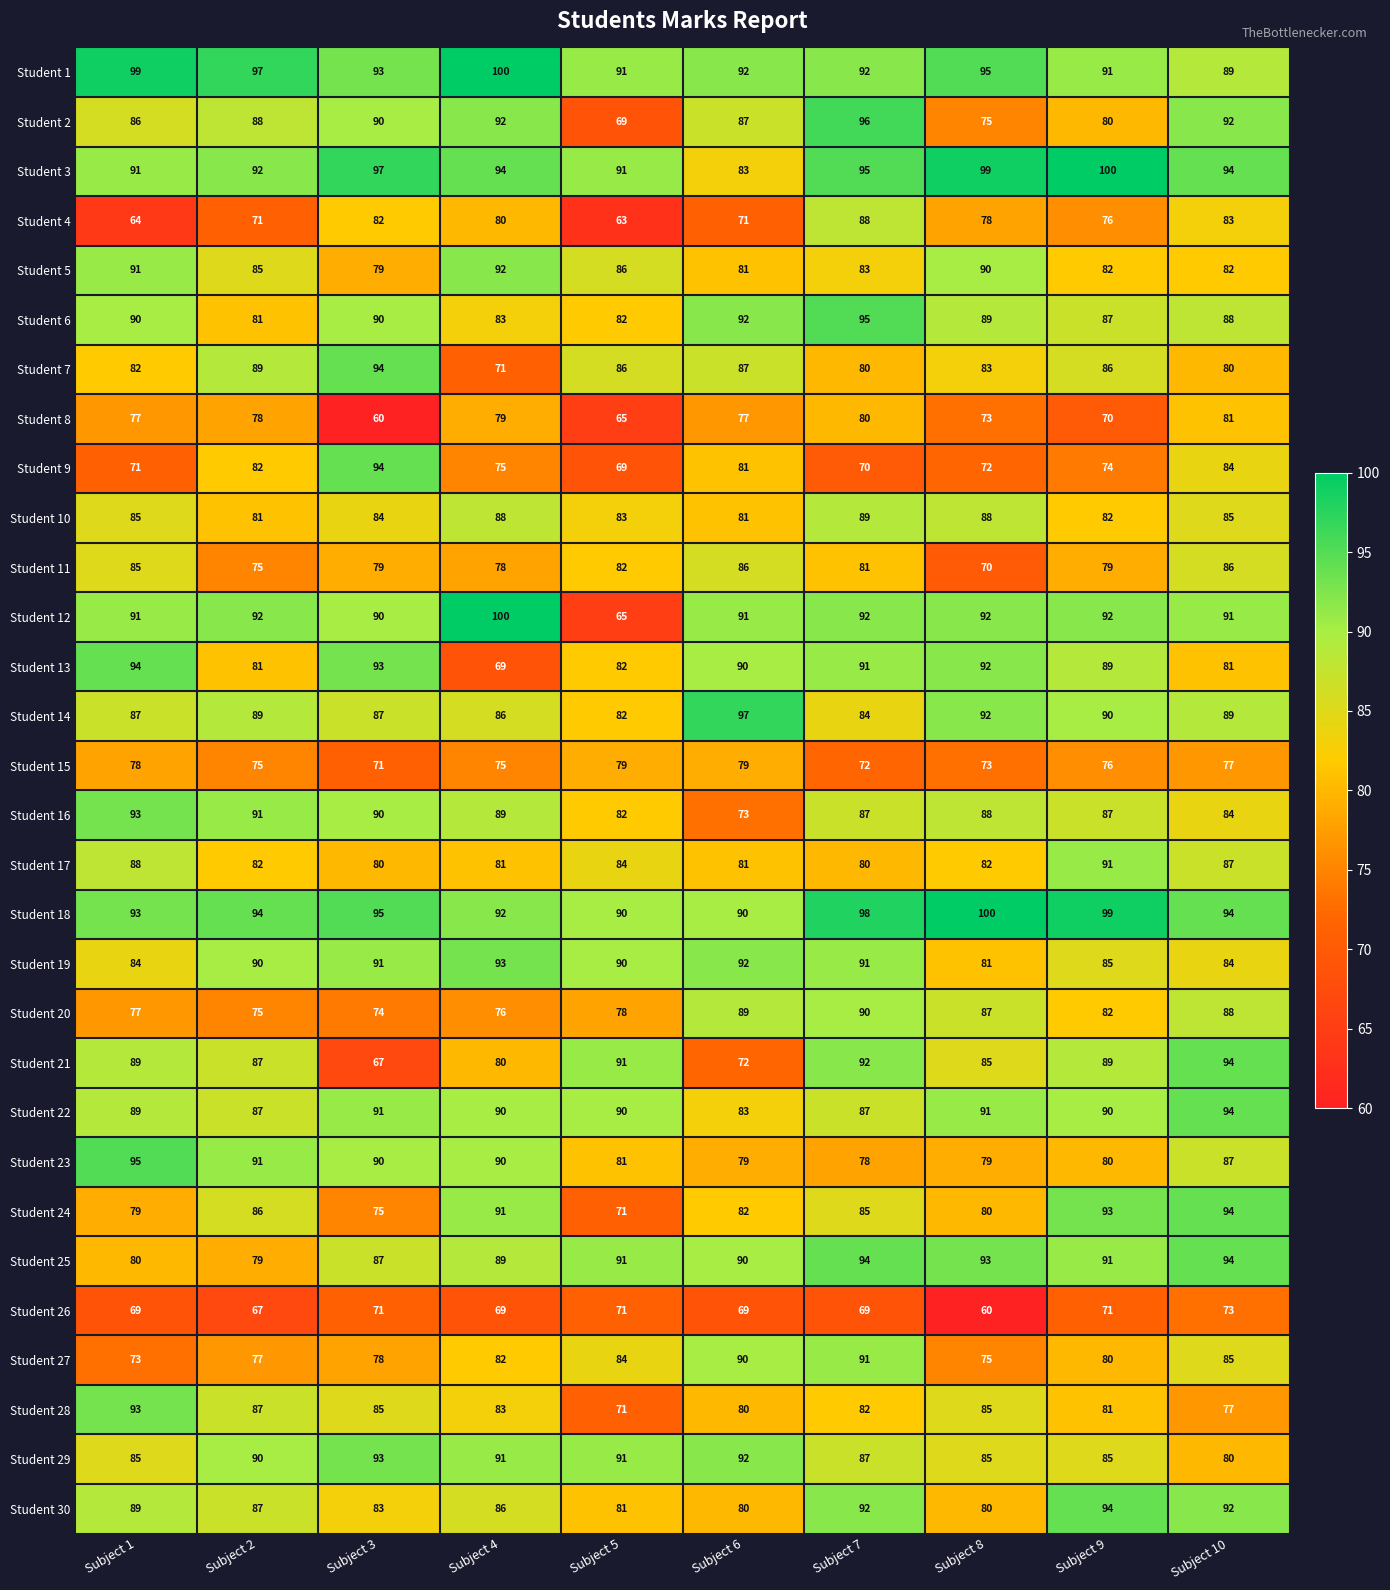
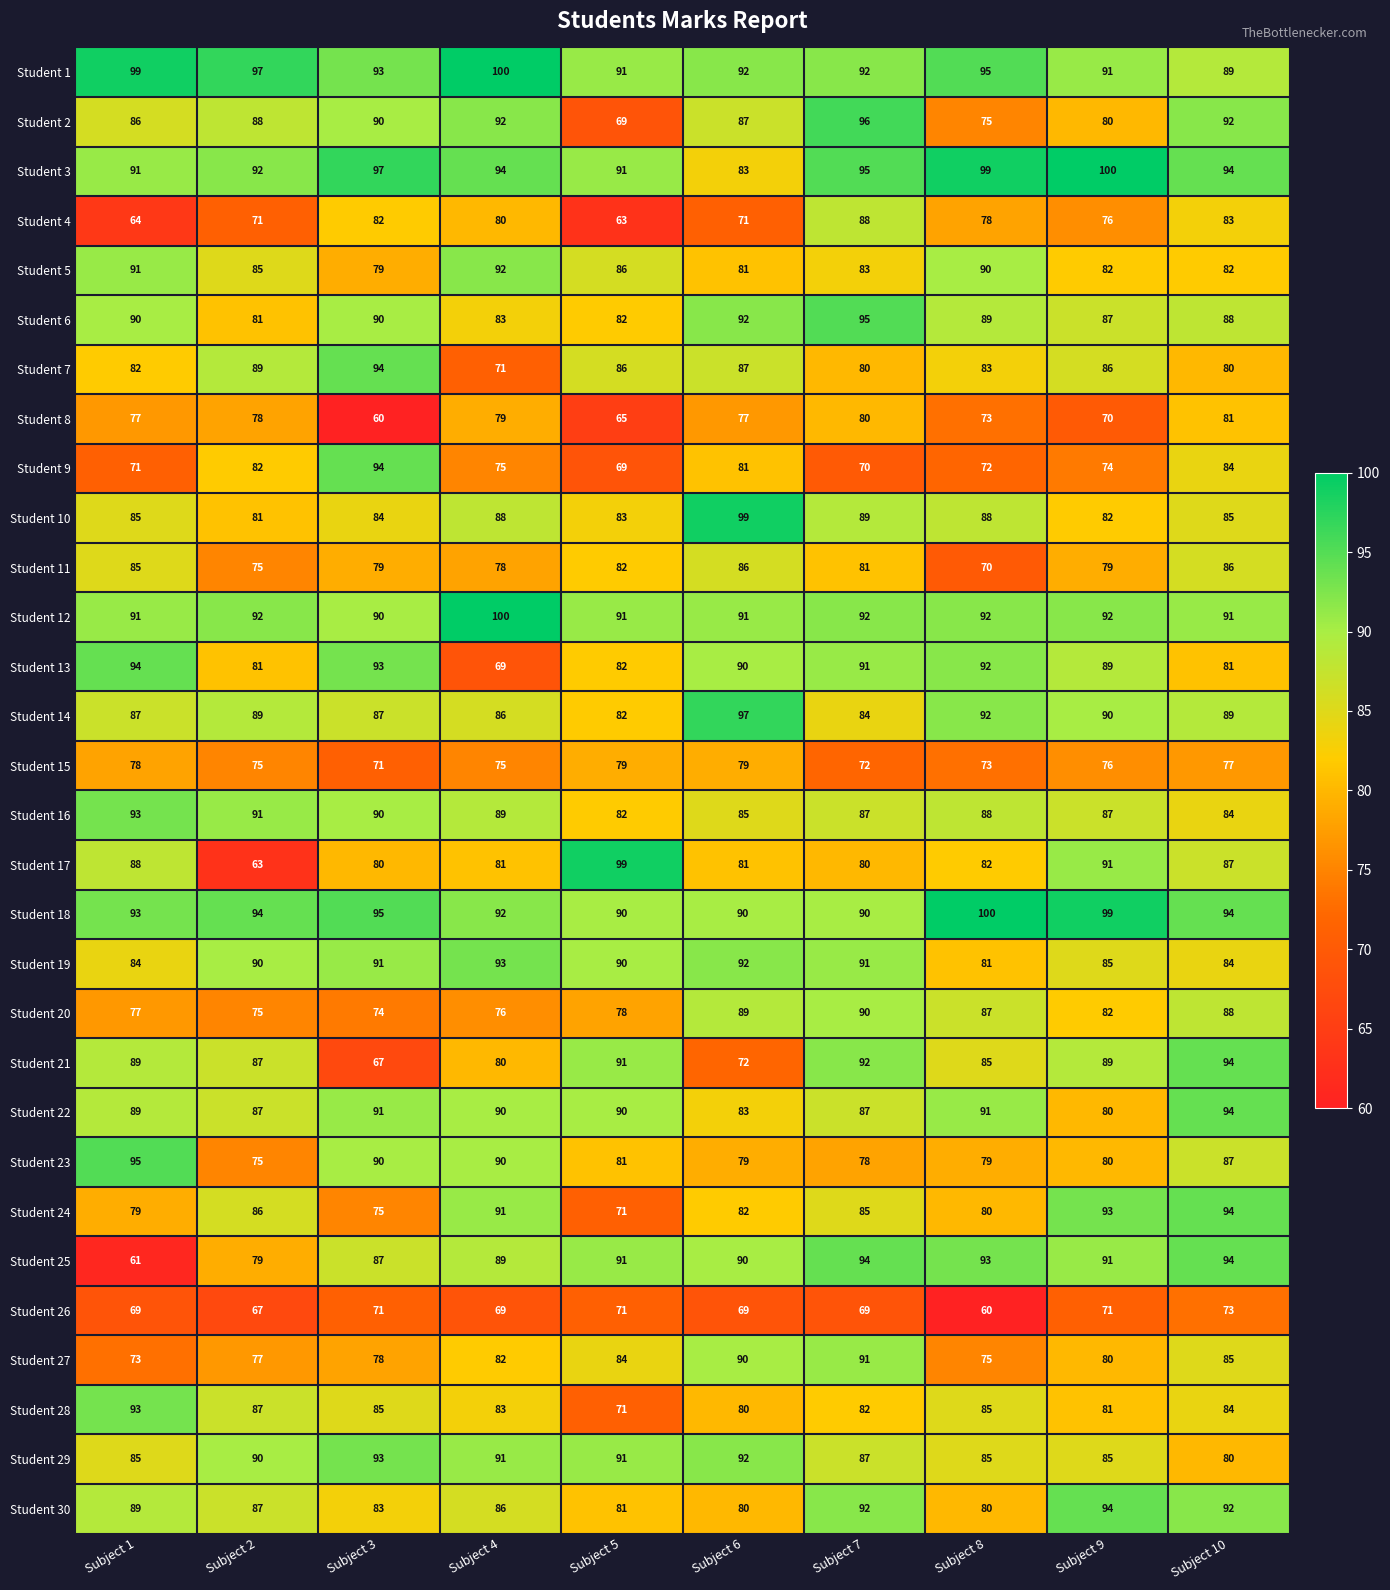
  {
    "Student 10": {
      "Subject 1": 85,
      "Subject 2": 81,
      "Subject 3": 84,
      "Subject 4": 88,
      "Subject 5": 83,
-     "Subject 6": 81,
+     "Subject 6": 99,
      "Subject 7": 89,
      "Subject 8": 88,
      "Subject 9": 82,
      "Subject 10": 85
    },
    "Student 12": {
      "Subject 1": 91,
      "Subject 2": 92,
      "Subject 3": 90,
      "Subject 4": 100,
-     "Subject 5": 65,
+     "Subject 5": 91,
      "Subject 6": 91,
      "Subject 7": 92,
      "Subject 8": 92,
      "Subject 9": 92,
      "Subject 10": 91
    },
    "Student 16": {
      "Subject 1": 93,
      "Subject 2": 91,
      "Subject 3": 90,
      "Subject 4": 89,
      "Subject 5": 82,
-     "Subject 6": 73,
+     "Subject 6": 85,
      "Subject 7": 87,
      "Subject 8": 88,
      "Subject 9": 87,
      "Subject 10": 84
    },
    "Student 17": {
      "Subject 1": 88,
-     "Subject 2": 82,
+     "Subject 2": 63,
      "Subject 3": 80,
      "Subject 4": 81,
-     "Subject 5": 84,
+     "Subject 5": 99,
      "Subject 6": 81,
      "Subject 7": 80,
      "Subject 8": 82,
      "Subject 9": 91,
      "Subject 10": 87
    },
    "Student 18": {
      "Subject 1": 93,
      "Subject 2": 94,
      "Subject 3": 95,
      "Subject 4": 92,
      "Subject 5": 90,
      "Subject 6": 90,
-     "Subject 7": 98,
+     "Subject 7": 90,
      "Subject 8": 100,
      "Subject 9": 99,
      "Subject 10": 94
    },
    "Student 22": {
      "Subject 1": 89,
      "Subject 2": 87,
      "Subject 3": 91,
      "Subject 4": 90,
      "Subject 5": 90,
      "Subject 6": 83,
      "Subject 7": 87,
      "Subject 8": 91,
-     "Subject 9": 90,
+     "Subject 9": 80,
      "Subject 10": 94
    },
    "Student 23": {
      "Subject 1": 95,
-     "Subject 2": 91,
+     "Subject 2": 75,
      "Subject 3": 90,
      "Subject 4": 90,
      "Subject 5": 81,
      "Subject 6": 79,
      "Subject 7": 78,
      "Subject 8": 79,
      "Subject 9": 80,
      "Subject 10": 87
    },
    "Student 25": {
-     "Subject 1": 80,
+     "Subject 1": 61,
      "Subject 2": 79,
      "Subject 3": 87,
      "Subject 4": 89,
      "Subject 5": 91,
      "Subject 6": 90,
      "Subject 7": 94,
      "Subject 8": 93,
      "Subject 9": 91,
      "Subject 10": 94
    },
    "Student 28": {
      "Subject 1": 93,
      "Subject 2": 87,
      "Subject 3": 85,
      "Subject 4": 83,
      "Subject 5": 71,
      "Subject 6": 80,
      "Subject 7": 82,
      "Subject 8": 85,
      "Subject 9": 81,
-     "Subject 10": 77
+     "Subject 10": 84
    }
  }
